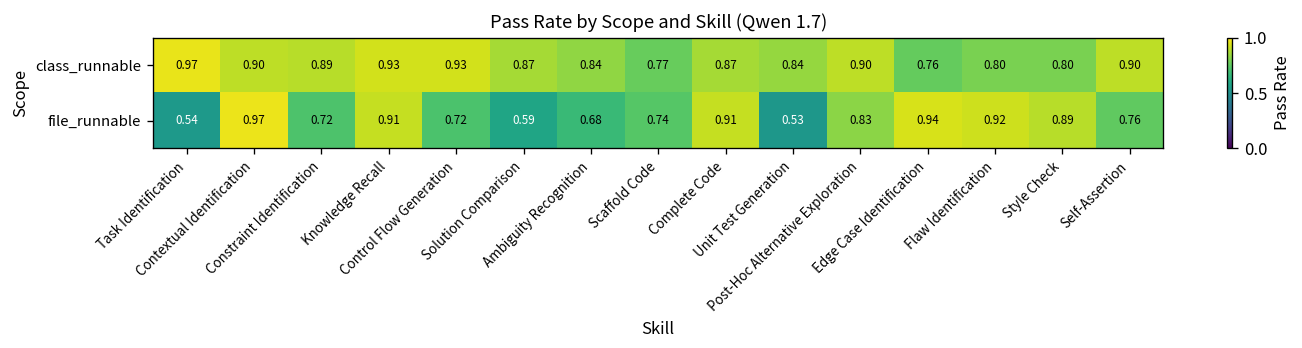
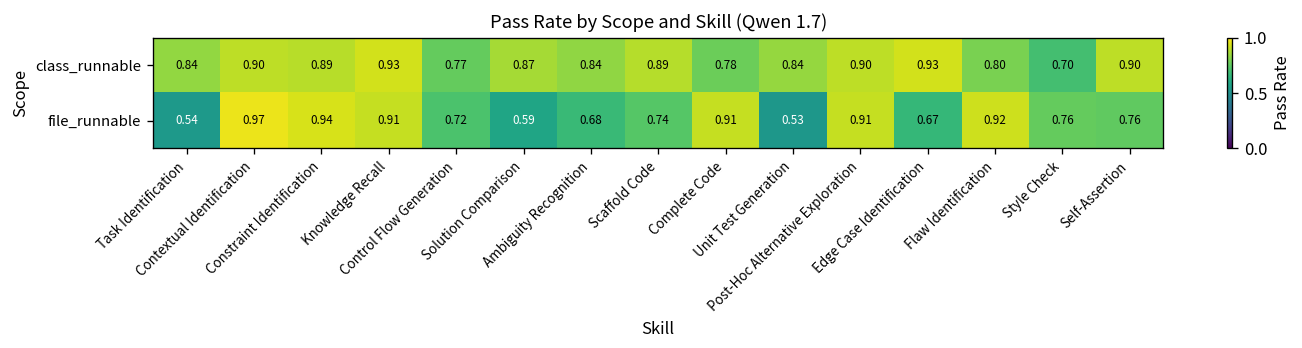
  {
    "class_runnable": {
-     "Task Identification": 0.97,
+     "Task Identification": 0.84,
      "Contextual Identification": 0.90,
      "Constraint Identification": 0.89,
      "Knowledge Recall": 0.93,
-     "Control Flow Generation": 0.93,
+     "Control Flow Generation": 0.77,
      "Solution Comparison": 0.87,
      "Ambiguity Recognition": 0.84,
-     "Scaffold Code": 0.77,
-     "Complete Code": 0.87,
+     "Scaffold Code": 0.89,
+     "Complete Code": 0.78,
      "Unit Test Generation": 0.84,
      "Post-Hoc Alternative Exploration": 0.90,
-     "Edge Case Identification": 0.76,
+     "Edge Case Identification": 0.93,
      "Flaw Identification": 0.80,
-     "Style Check": 0.80,
+     "Style Check": 0.70,
      "Self-Assertion": 0.90
    },
    "file_runnable": {
      "Task Identification": 0.54,
      "Contextual Identification": 0.97,
-     "Constraint Identification": 0.72,
+     "Constraint Identification": 0.94,
      "Knowledge Recall": 0.91,
      "Control Flow Generation": 0.72,
      "Solution Comparison": 0.59,
      "Ambiguity Recognition": 0.68,
      "Scaffold Code": 0.74,
      "Complete Code": 0.91,
      "Unit Test Generation": 0.53,
-     "Post-Hoc Alternative Exploration": 0.83,
-     "Edge Case Identification": 0.94,
+     "Post-Hoc Alternative Exploration": 0.91,
+     "Edge Case Identification": 0.67,
      "Flaw Identification": 0.92,
-     "Style Check": 0.89,
+     "Style Check": 0.76,
      "Self-Assertion": 0.76
    }
  }
